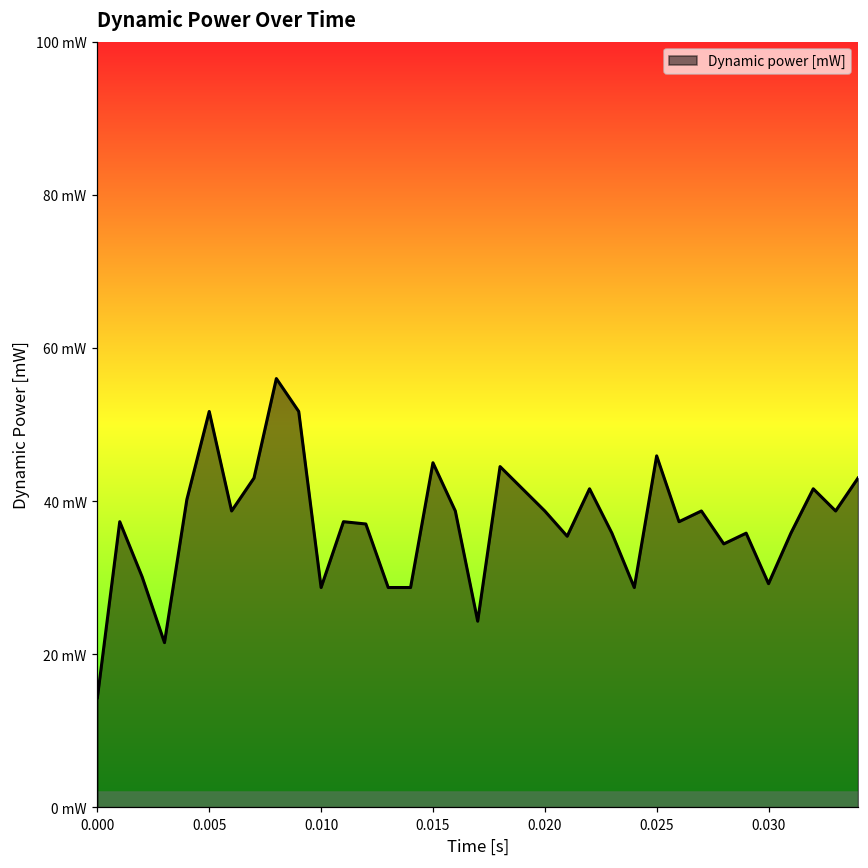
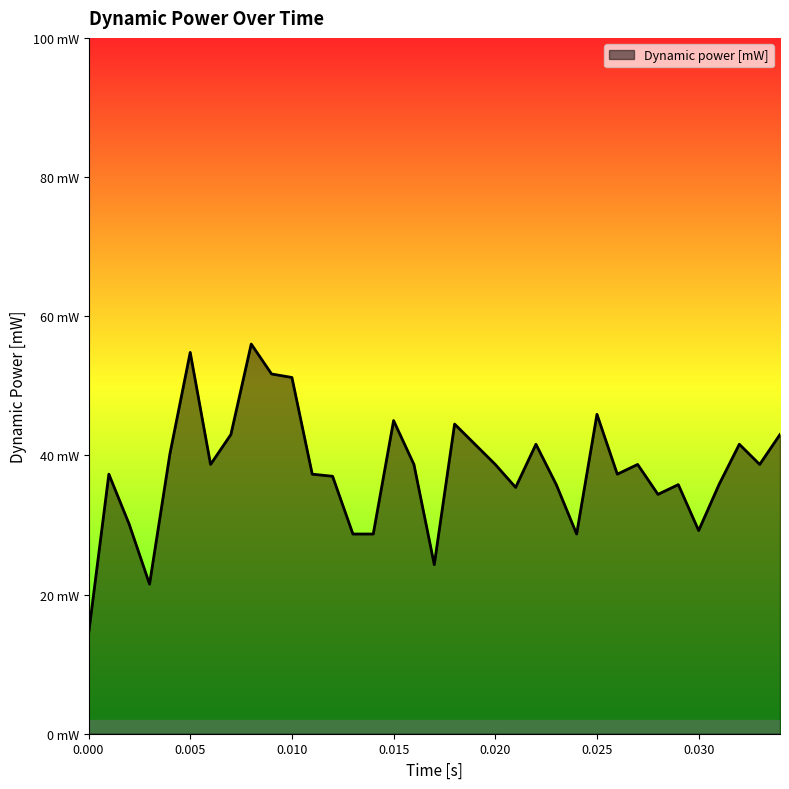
  {
    "0.000": "14 mW",
-   "0.005": "52 mW",
-   "0.010": "29 mW",
+   "0.005": "55 mW",
+   "0.010": "51 mW",
    "0.015": "45 mW",
    "0.020": "39 mW",
    "0.025": "46 mW",
    "0.030": "29 mW"
  }
